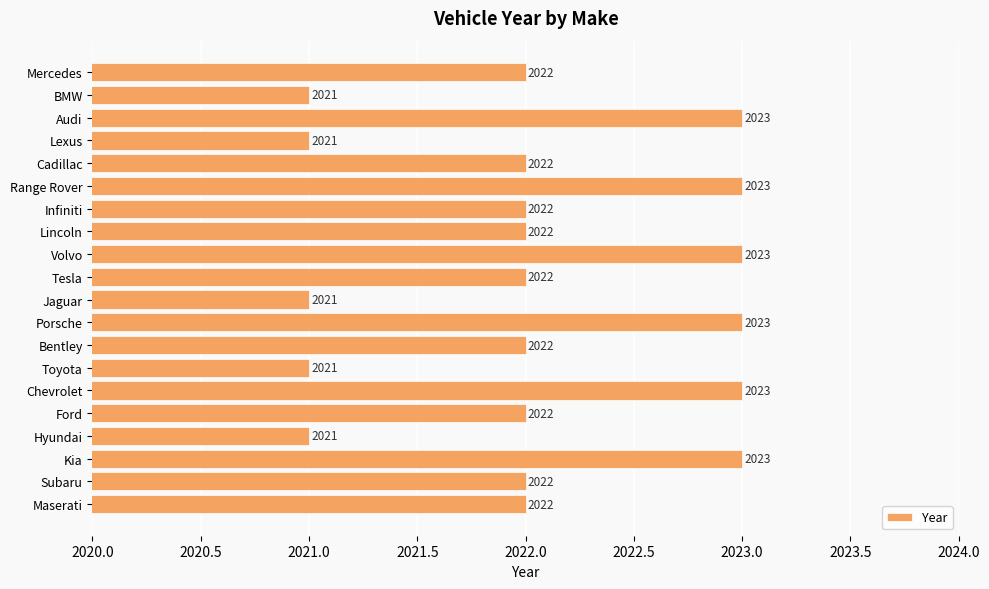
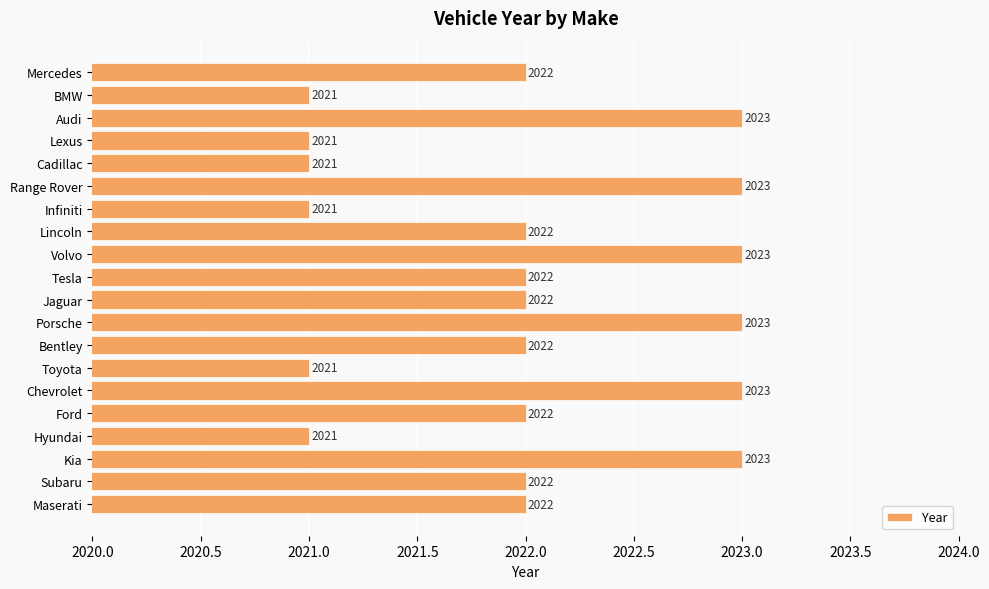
  {
    "Mercedes": 2022,
    "BMW": 2021,
    "Audi": 2023,
    "Lexus": 2021,
-   "Cadillac": 2022,
+   "Cadillac": 2021,
    "Range Rover": 2023,
-   "Infiniti": 2022,
+   "Infiniti": 2021,
    "Lincoln": 2022,
    "Volvo": 2023,
    "Tesla": 2022,
-   "Jaguar": 2021,
+   "Jaguar": 2022,
    "Porsche": 2023,
    "Bentley": 2022,
    "Toyota": 2021,
    "Chevrolet": 2023,
    "Ford": 2022,
    "Hyundai": 2021,
    "Kia": 2023,
    "Subaru": 2022,
    "Maserati": 2022
  }
